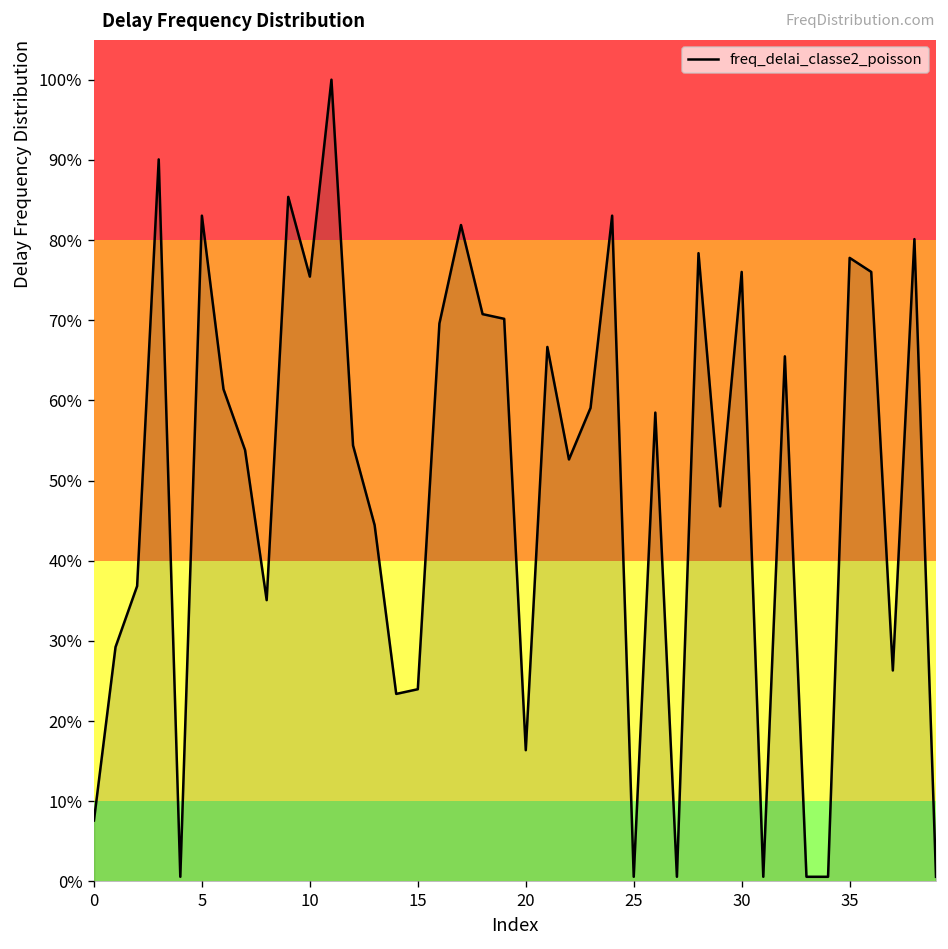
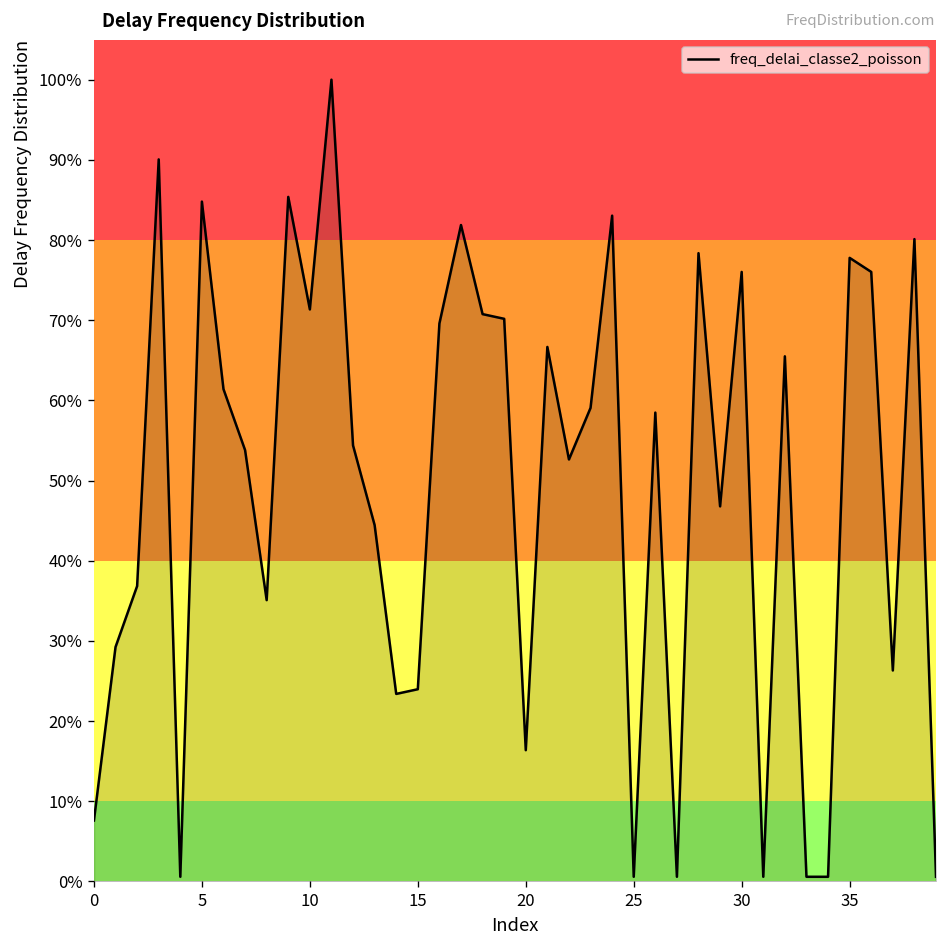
  {
    "0": "8%",
-   "5": "83%",
-   "10": "75%",
+   "5": "85%",
+   "10": "71%",
    "15": "24%",
    "20": "16%",
    "25": "1%",
    "30": "76%",
    "35": "78%"
  }
